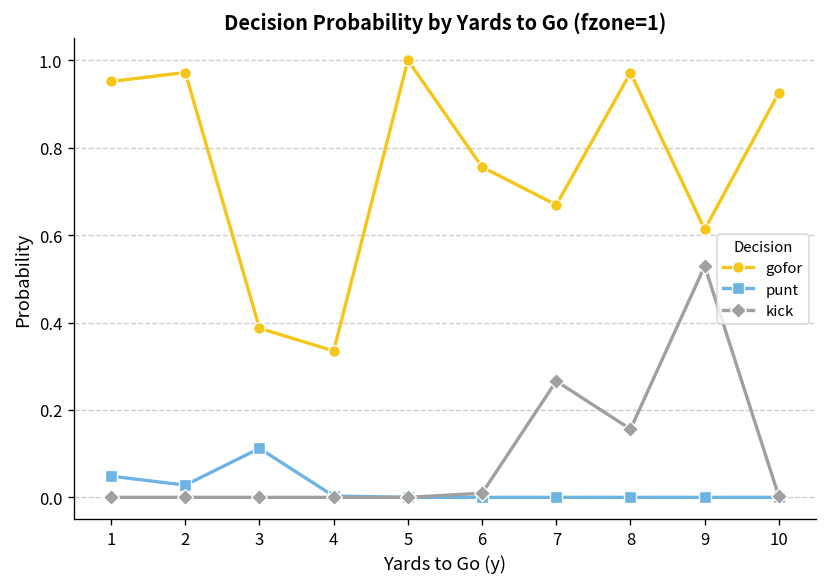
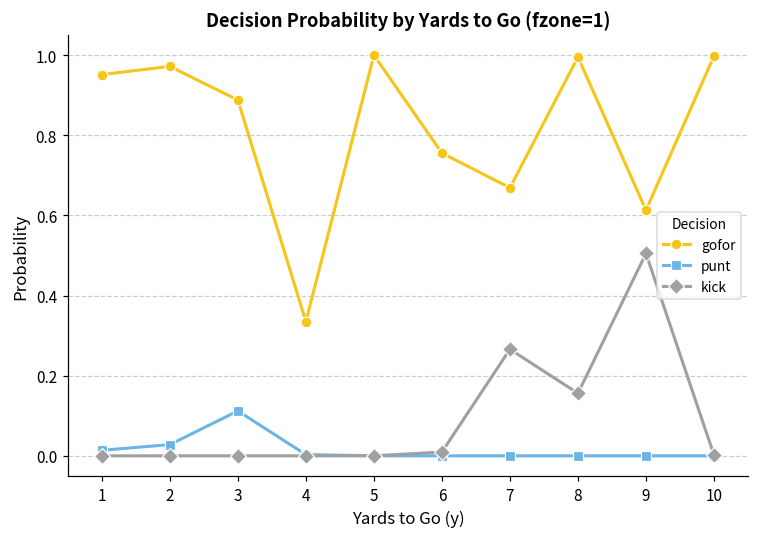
  {
    "gofor": {
      "1": 0.95,
      "2": 0.97,
-     "3": 0.39,
+     "3": 0.89,
      "4": 0.34,
      "5": 1.00,
      "6": 0.76,
      "7": 0.67,
-     "8": 0.97,
+     "8": 1.00,
      "9": 0.61,
-     "10": 0.93
+     "10": 1.00
    },
    "punt": {
-     "1": 0.05,
+     "1": 0.01,
      "2": 0.03,
      "3": 0.11,
      "6": 0.00,
      "7": 0.00,
      "8": 0.00,
      "9": 0.00
    },
    "kick": {
      "1": 0.00,
      "2": 0.00,
      "3": 0.00,
      "6": 0.01,
      "7": 0.27,
      "8": 0.16,
-     "9": 0.53
+     "9": 0.51
    }
  }
